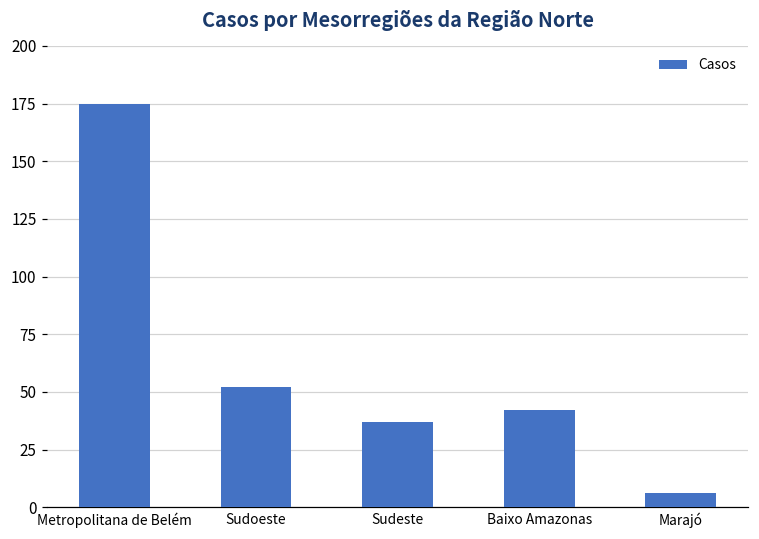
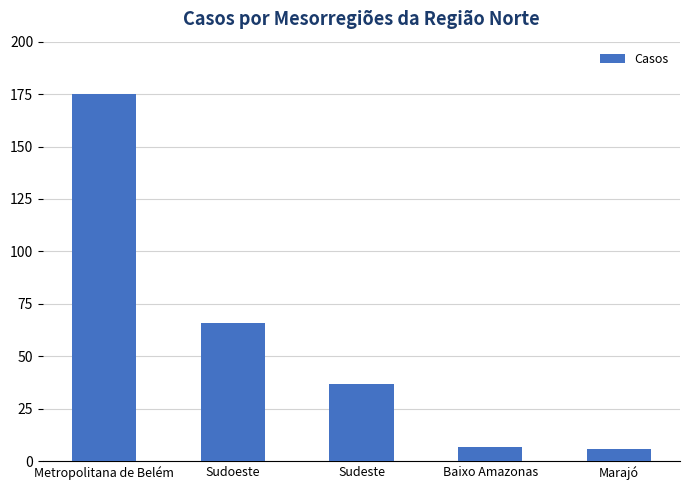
  {
    "Metropolitana de Belém": 175,
-   "Sudoeste": 52,
+   "Sudoeste": 66,
    "Sudeste": 37,
-   "Baixo Amazonas": 42,
+   "Baixo Amazonas": 7,
    "Marajó": 6
  }
